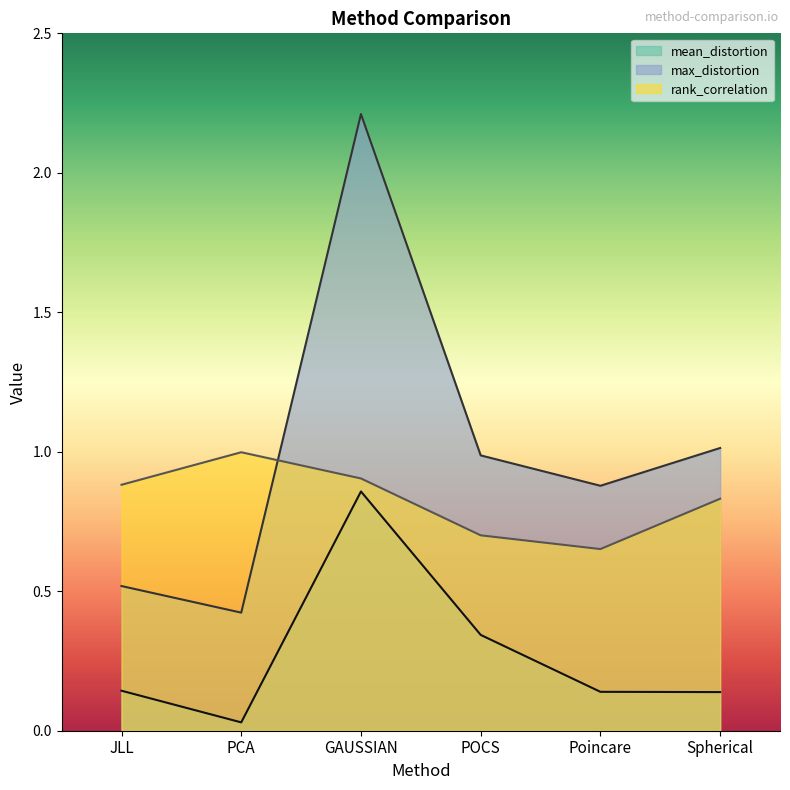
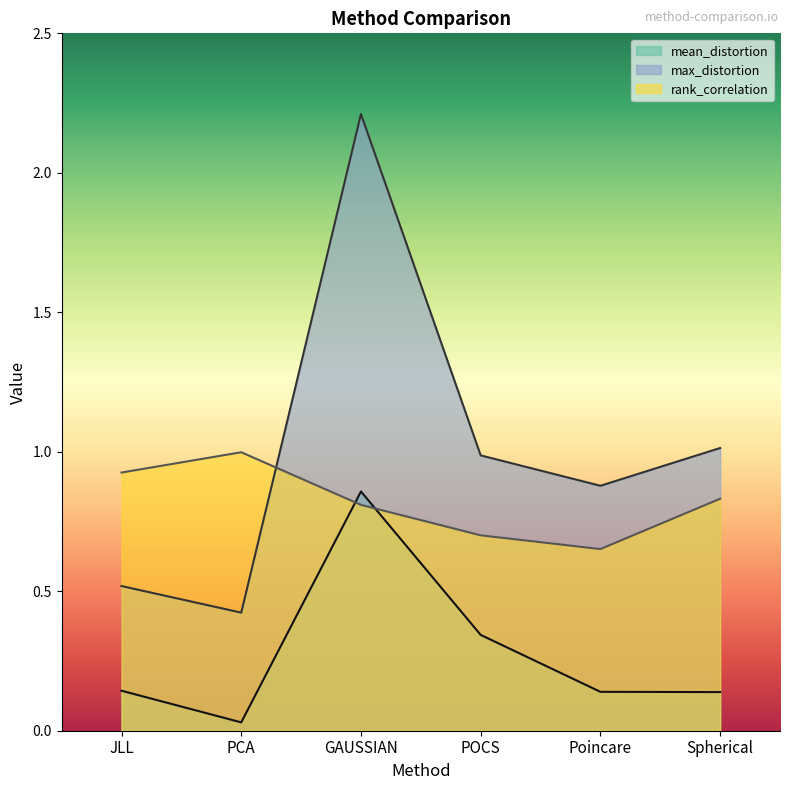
  {
    "rank_correlation": {
-     "JLL": 0.88,
+     "JLL": 0.93,
      "PCA": 1.00,
-     "GAUSSIAN": 0.90,
+     "GAUSSIAN": 0.81,
      "POCS": 0.70,
      "Poincare": 0.65,
      "Spherical": 0.83
    }
  }
